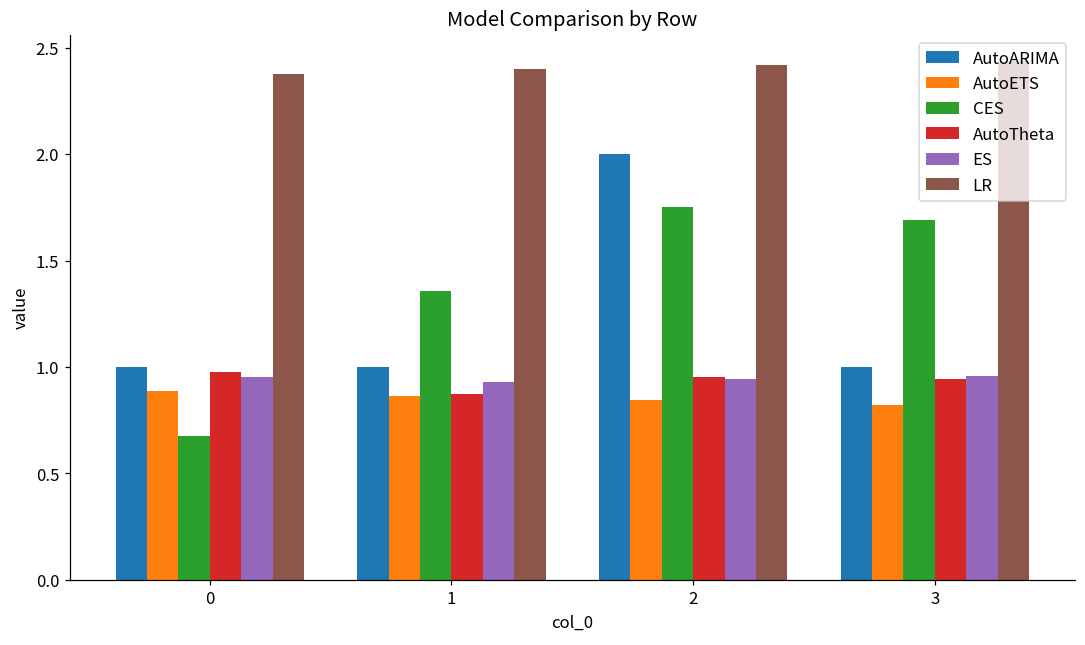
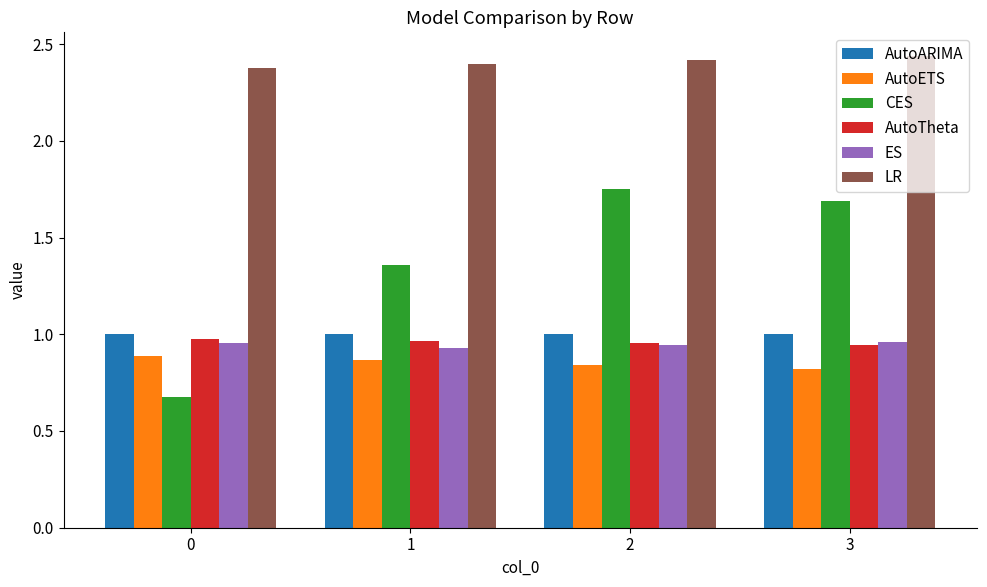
  {
    "AutoARIMA": {
      "0": 1,
      "1": 1,
-     "2": 2,
+     "2": 1,
      "3": 1
    },
    "AutoETS": {
      "0": 0.89,
      "1": 0.87,
      "2": 0.84,
      "3": 0.82
    },
    "CES": {
      "0": 0.68,
      "1": 1.36,
      "2": 1.75,
      "3": 1.69
    },
    "AutoTheta": {
      "0": 0.98,
-     "1": 0.87,
+     "1": 0.96,
      "2": 0.95,
      "3": 0.94
    },
    "ES": {
      "0": 0.95,
      "1": 0.93,
      "2": 0.95,
      "3": 0.96
    },
    "LR": {
      "0": 2.38,
      "1": 2.40,
      "2": 2.42
    }
  }
